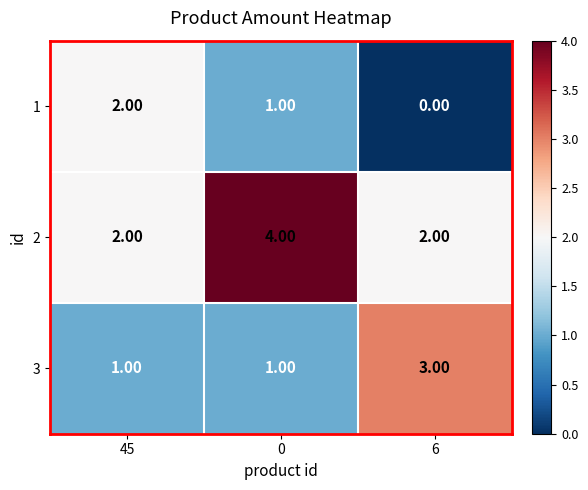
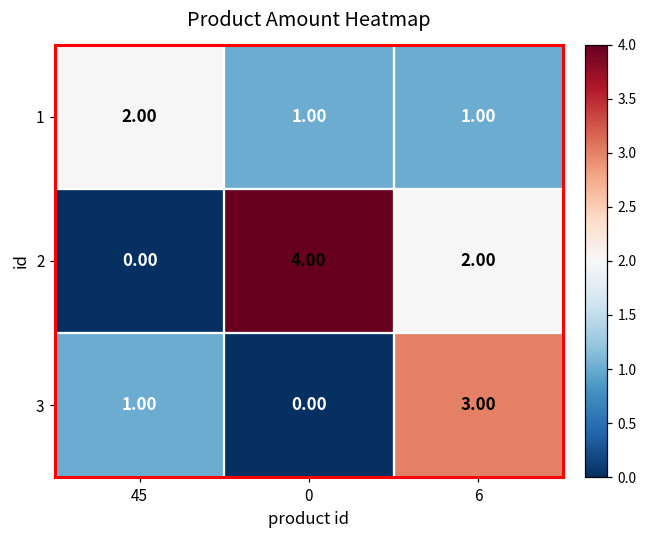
  {
    "1": {
      "45": 2.00,
      "0": 1.00,
-     "6": 0.00
+     "6": 1.00
    },
    "2": {
-     "45": 2.00,
+     "45": 0.00,
      "0": 4.00,
      "6": 2.00
    },
    "3": {
      "45": 1.00,
-     "0": 1.00,
+     "0": 0.00,
      "6": 3.00
    }
  }
